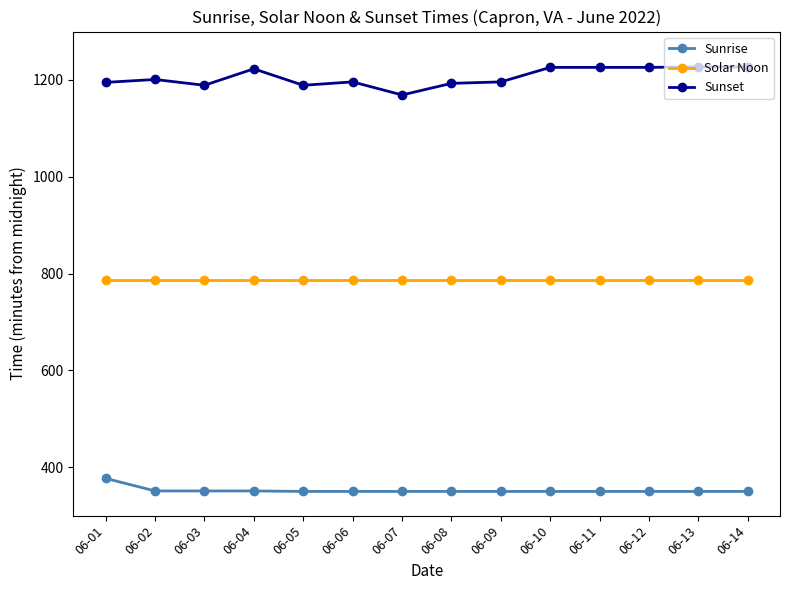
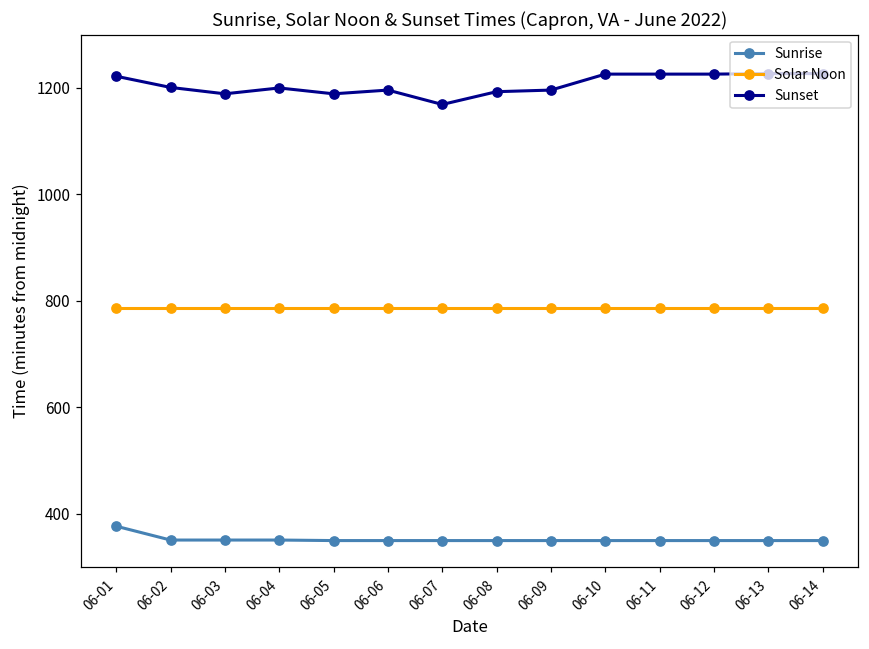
  {
    "Sunrise": {
      "06-01": 380,
      "06-02": 350,
      "06-03": 350,
      "06-04": 350,
      "06-05": 350,
      "06-06": 350,
      "06-07": 350,
      "06-08": 350,
      "06-09": 350,
      "06-10": 350,
      "06-11": 350,
      "06-12": 350,
      "06-13": 350,
      "06-14": 350
    },
    "Solar Noon": {
      "06-01": 790,
      "06-02": 790,
      "06-03": 790,
      "06-04": 790,
      "06-05": 790,
      "06-06": 790,
      "06-07": 790,
      "06-08": 790,
      "06-09": 790,
      "06-10": 790,
      "06-11": 790,
      "06-12": 790,
      "06-13": 790,
      "06-14": 790
    },
    "Sunset": {
-     "06-01": 1200,
+     "06-01": 1220,
      "06-02": 1200,
      "06-03": 1190,
-     "06-04": 1220,
+     "06-04": 1200,
      "06-05": 1190,
      "06-06": 1200,
      "06-07": 1170,
      "06-08": 1190,
      "06-09": 1200,
      "06-10": 1230,
      "06-11": 1230,
      "06-12": 1230
    }
  }
